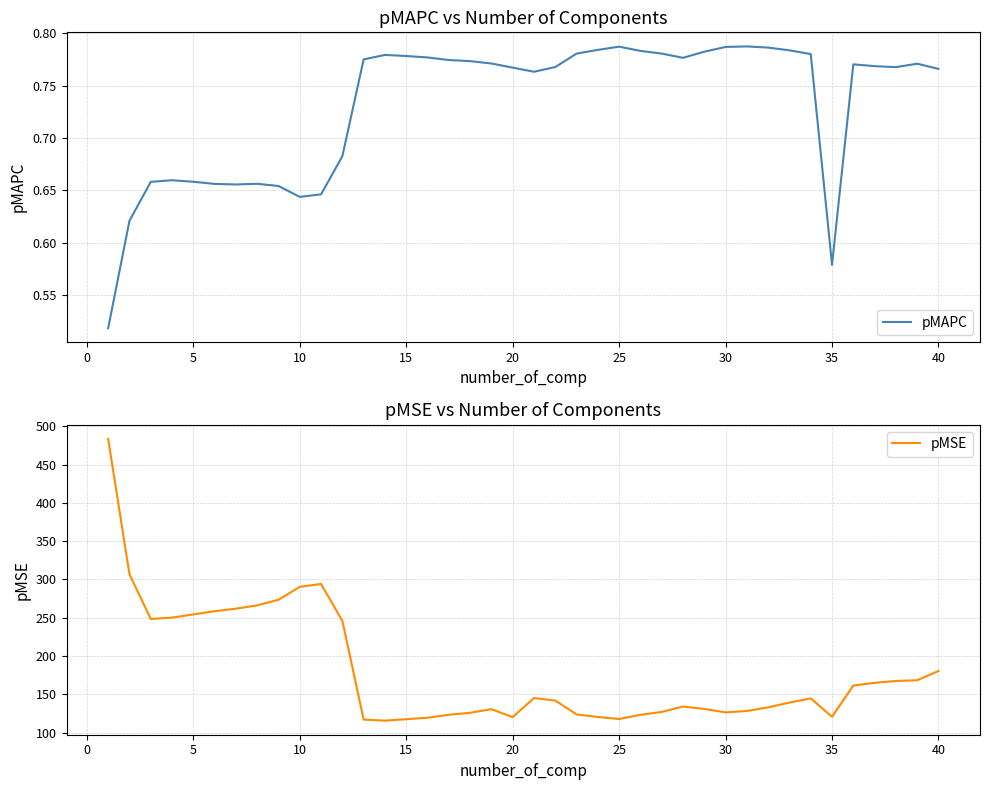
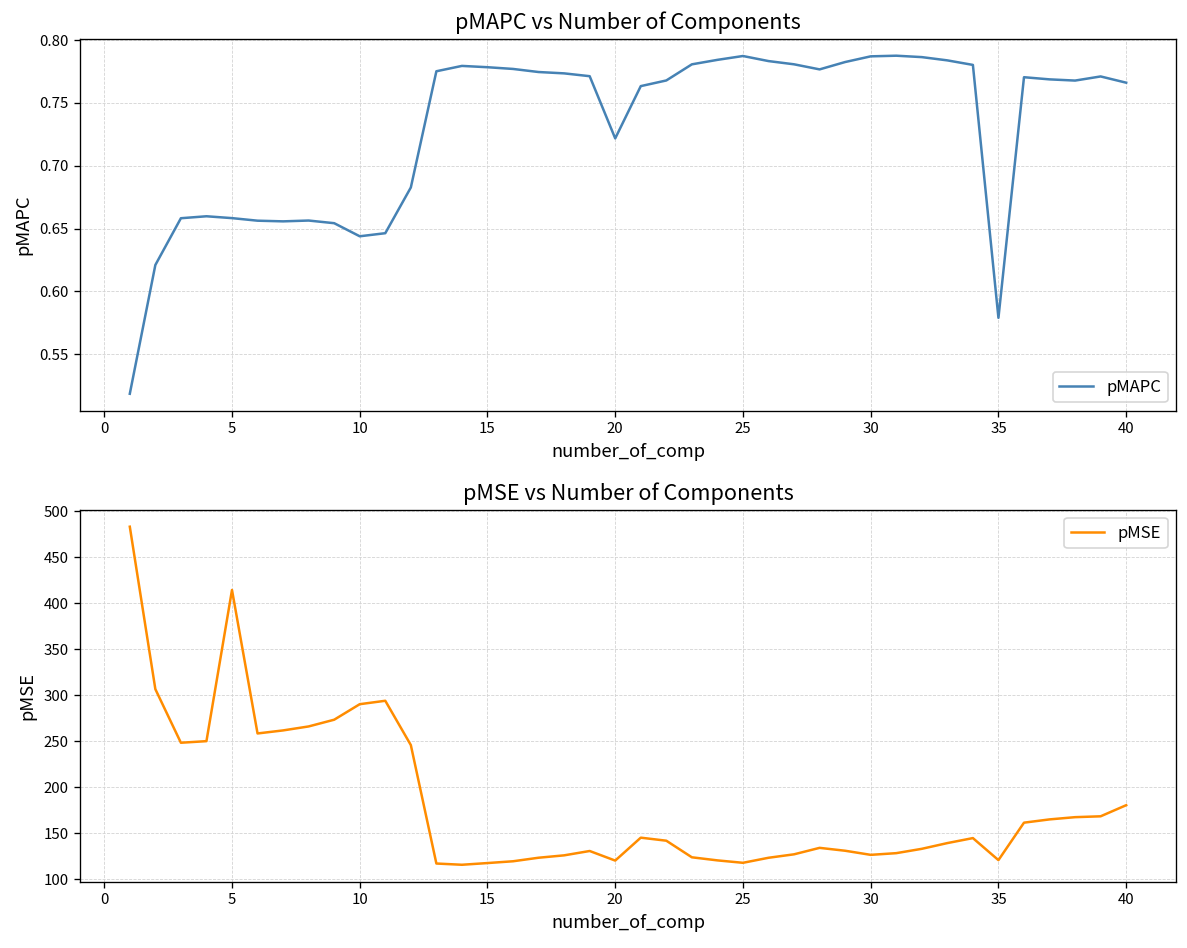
  {
    "pMAPC vs Number of Components": {
      "5": 0.658,
      "10": 0.644,
      "15": 0.778,
-     "20": 0.767,
+     "20": 0.722,
      "25": 0.787,
      "30": 0.787,
      "35": 0.579,
      "40": 0.766
    },
    "pMSE vs Number of Components": {
-     "5": 250,
+     "5": 410,
      "10": 290,
      "15": 120,
      "20": 120,
      "25": 120,
      "30": 130,
      "35": 120,
      "40": 180
    }
  }
